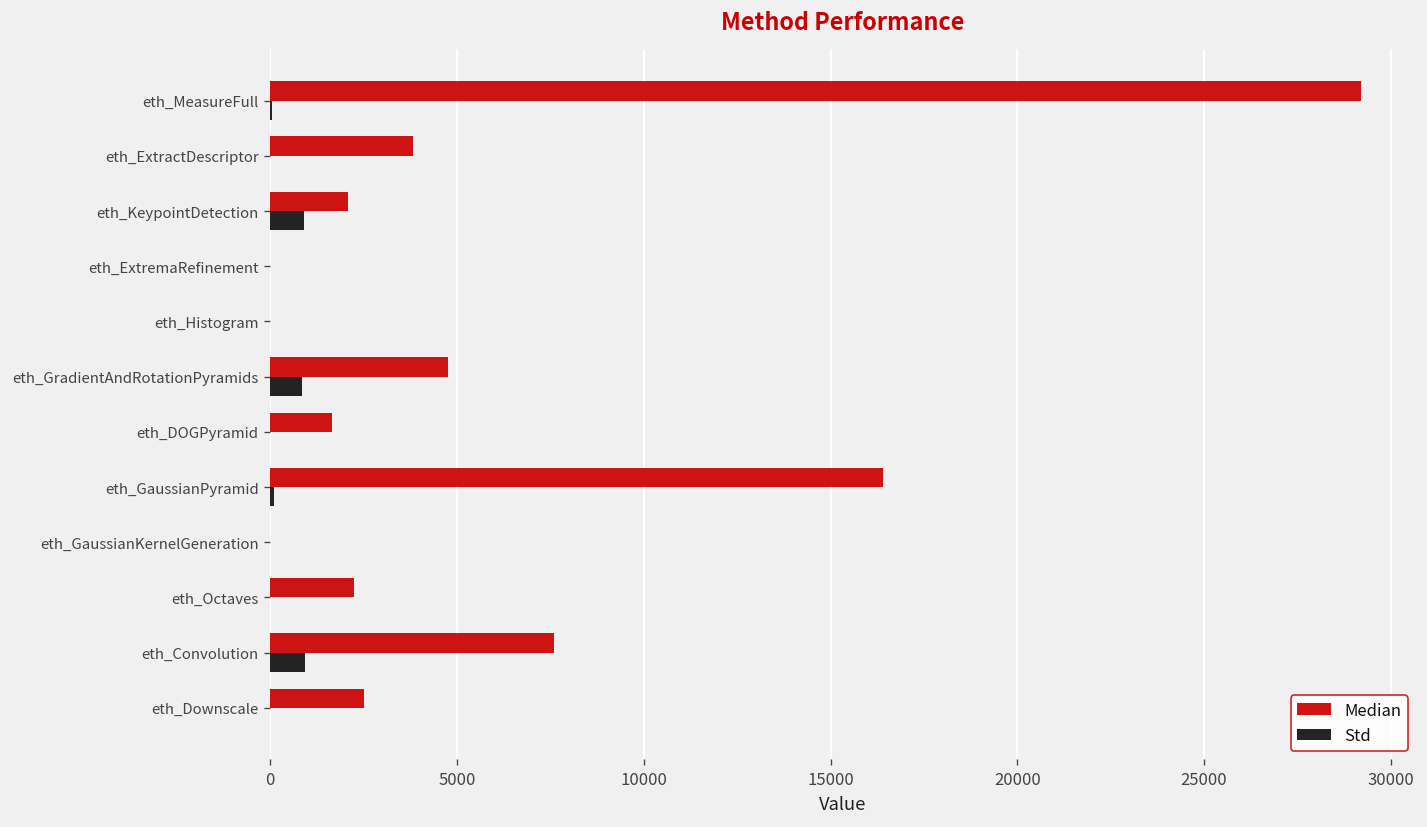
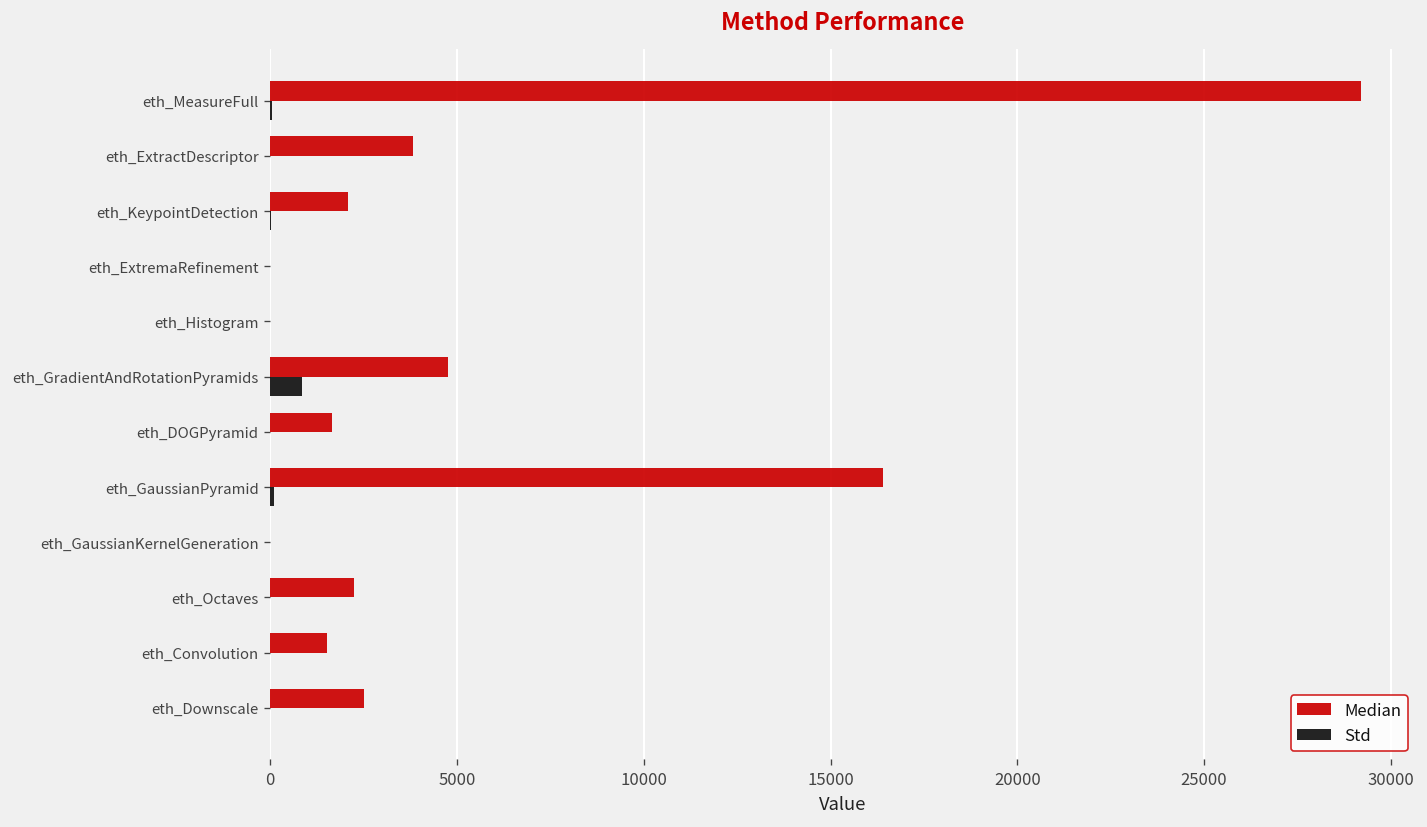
  {
    "Median": {
      "eth_MeasureFull": 29200,
      "eth_ExtractDescriptor": 3800,
      "eth_KeypointDetection": 2100,
      "eth_ExtremaRefinement": 0,
      "eth_GradientAndRotationPyramids": 4800,
      "eth_DOGPyramid": 1700,
      "eth_GaussianPyramid": 16400,
      "eth_GaussianKernelGeneration": 0,
      "eth_Octaves": 2200,
-     "eth_Convolution": 7600,
+     "eth_Convolution": 1500,
      "eth_Downscale": 2500
    },
    "Std": {
-     "eth_KeypointDetection": 900,
+     "eth_KeypointDetection": 0,
      "eth_ExtremaRefinement": 0,
      "eth_Histogram": 0,
      "eth_GradientAndRotationPyramids": 800,
      "eth_GaussianPyramid": 100,
      "eth_GaussianKernelGeneration": 0,
      "eth_Octaves": 0,
-     "eth_Convolution": 900,
+     "eth_Convolution": 0,
      "eth_Downscale": 0
    }
  }
